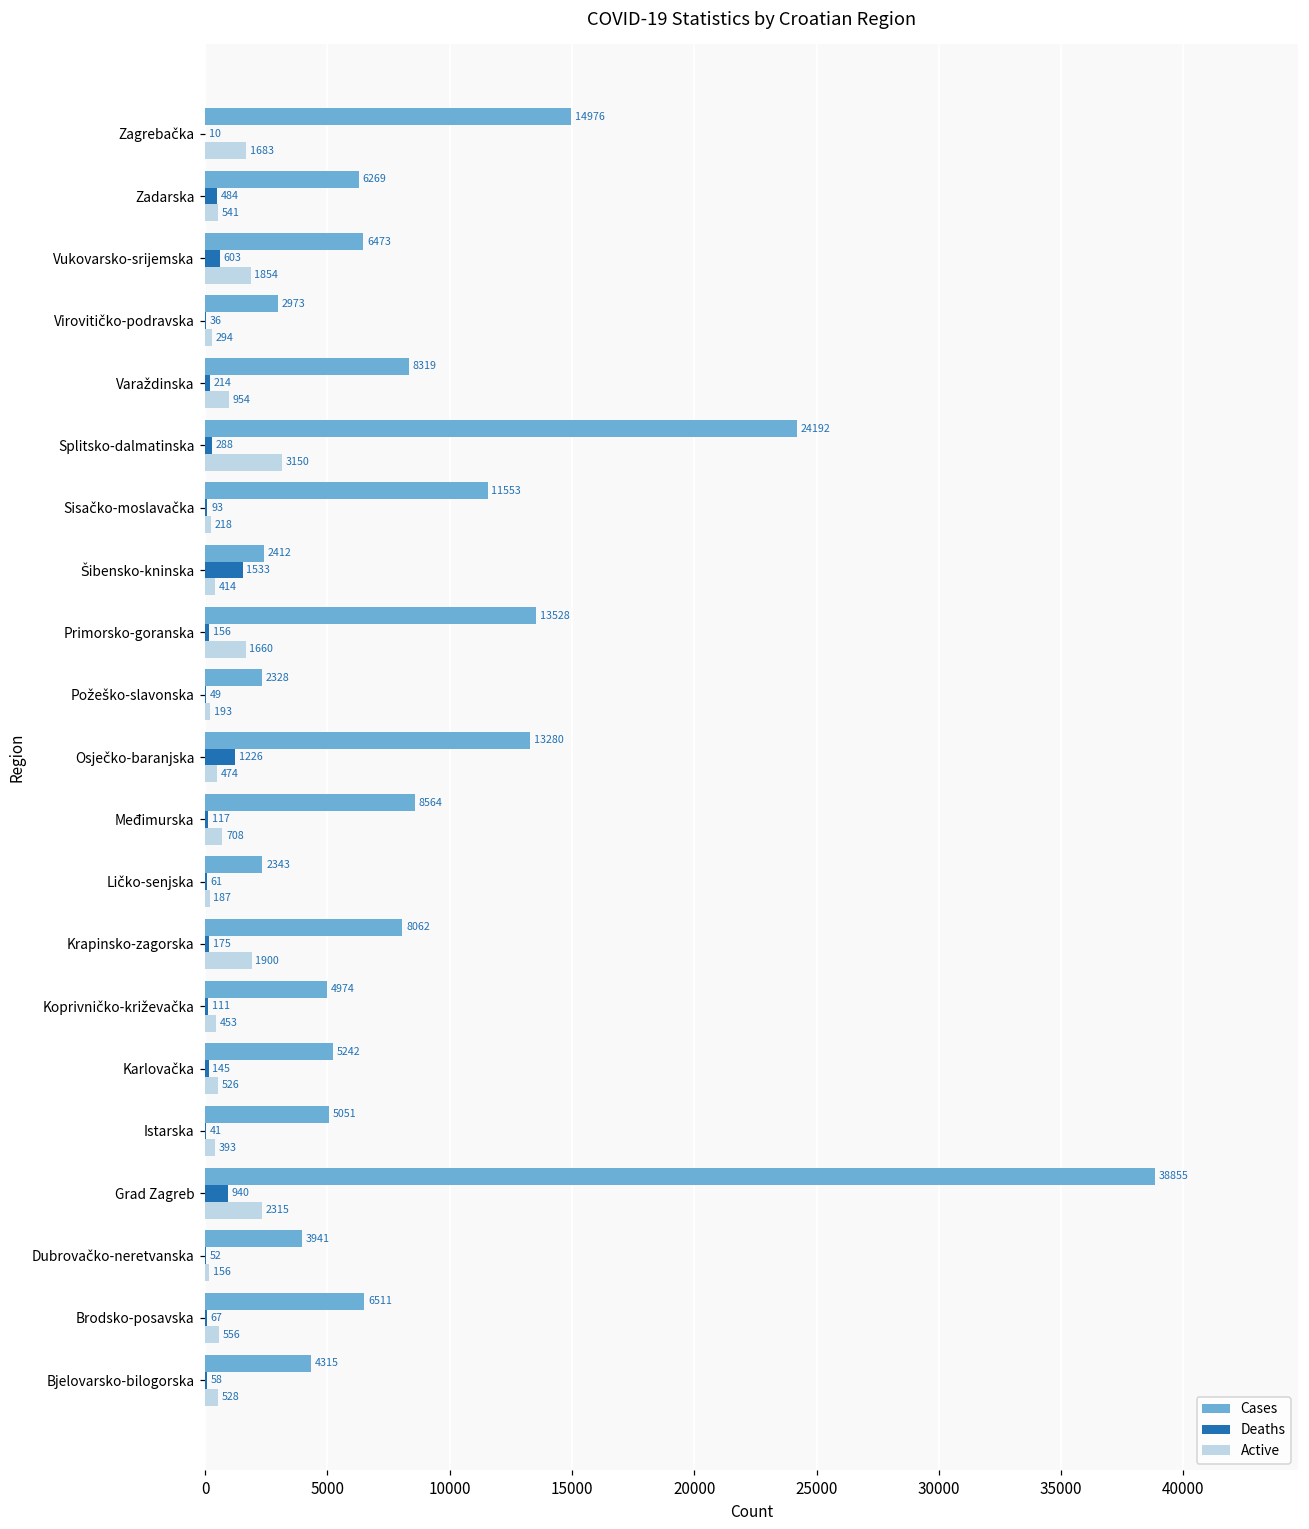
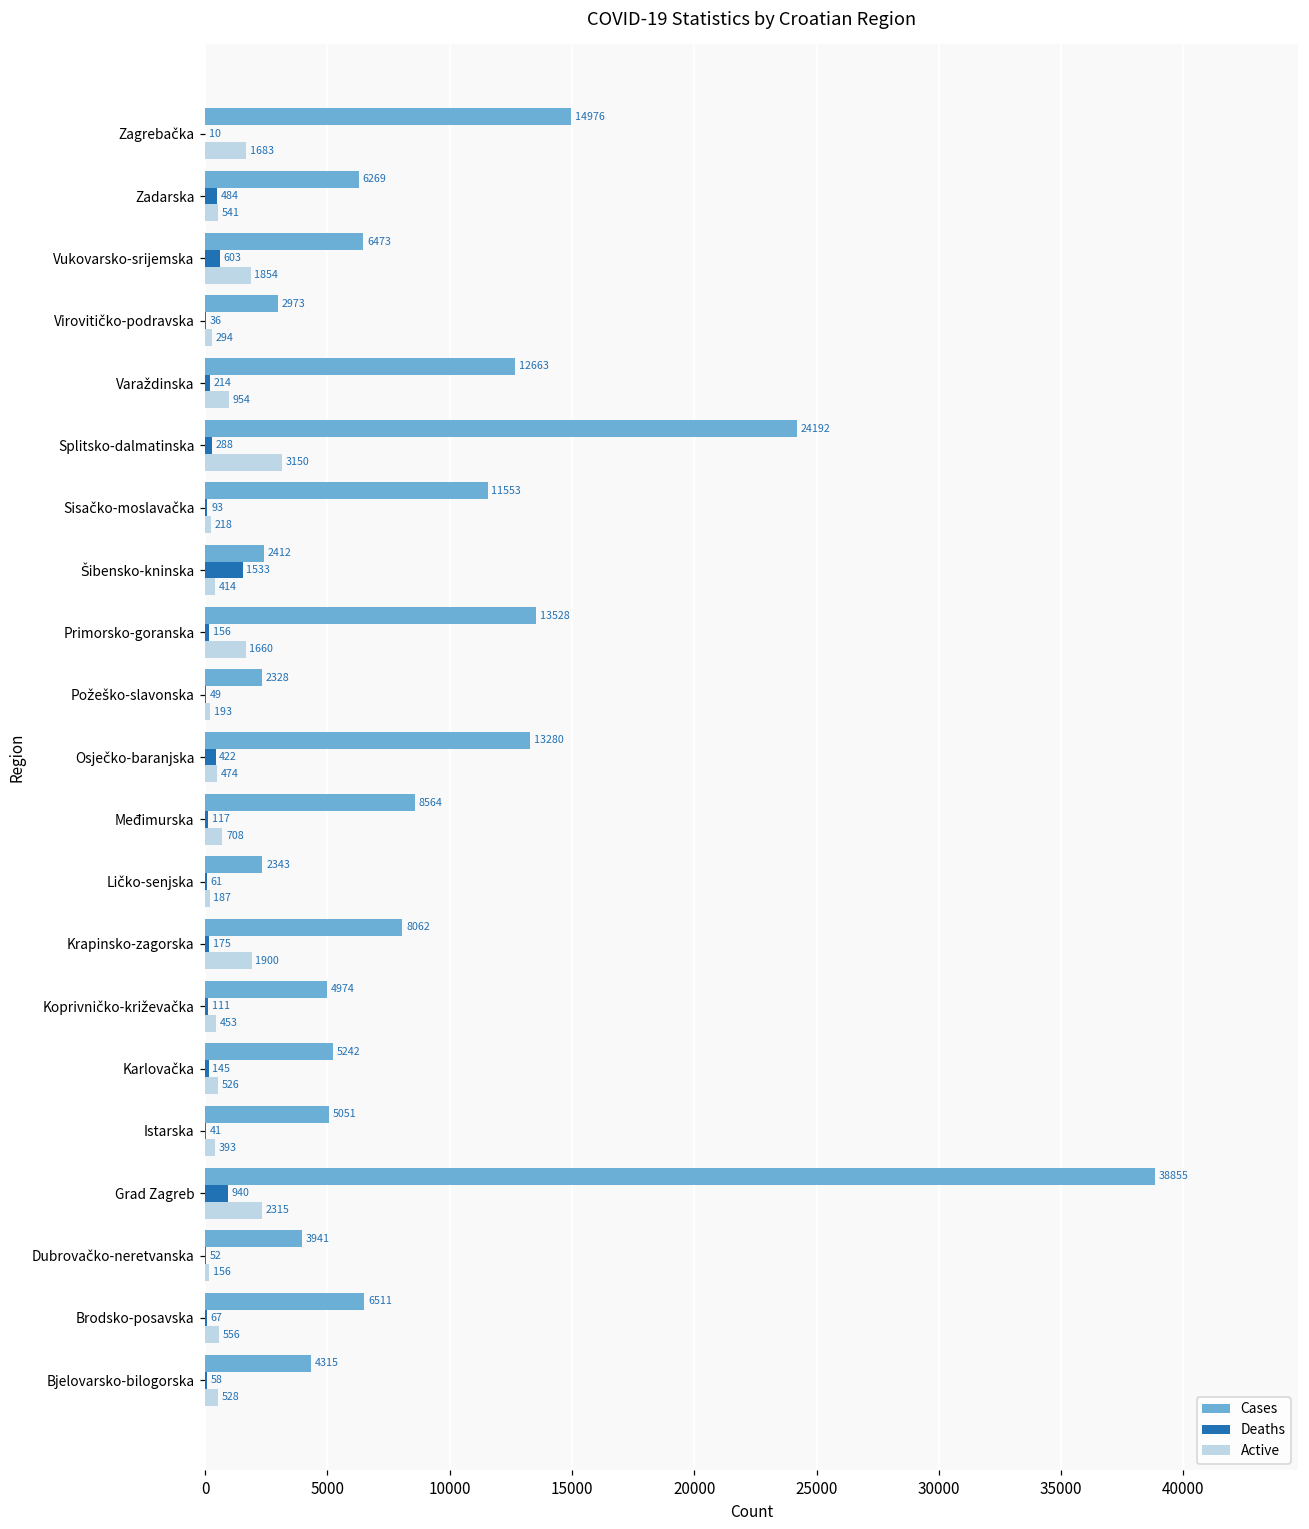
  {
    "Cases": {
      "Zagrebačka": 14976,
      "Zadarska": 6269,
      "Vukovarsko-srijemska": 6473,
      "Virovitičko-podravska": 2973,
-     "Varaždinska": 8319,
+     "Varaždinska": 12663,
      "Splitsko-dalmatinska": 24192,
      "Sisačko-moslavačka": 11553,
      "Šibensko-kninska": 2412,
      "Primorsko-goranska": 13528,
      "Požeško-slavonska": 2328,
      "Osječko-baranjska": 13280,
      "Međimurska": 8564,
      "Ličko-senjska": 2343,
      "Krapinsko-zagorska": 8062,
      "Koprivničko-križevačka": 4974,
      "Karlovačka": 5242,
      "Istarska": 5051,
      "Grad Zagreb": 38855,
      "Dubrovačko-neretvanska": 3941,
      "Brodsko-posavska": 6511,
      "Bjelovarsko-bilogorska": 4315
    },
    "Deaths": {
      "Zagrebačka": 10,
      "Zadarska": 484,
      "Vukovarsko-srijemska": 603,
      "Virovitičko-podravska": 36,
      "Varaždinska": 214,
      "Splitsko-dalmatinska": 288,
      "Sisačko-moslavačka": 93,
      "Šibensko-kninska": 1533,
      "Primorsko-goranska": 156,
      "Požeško-slavonska": 49,
-     "Osječko-baranjska": 1226,
+     "Osječko-baranjska": 422,
      "Međimurska": 117,
      "Ličko-senjska": 61,
      "Krapinsko-zagorska": 175,
      "Koprivničko-križevačka": 111,
      "Karlovačka": 145,
      "Istarska": 41,
      "Grad Zagreb": 940,
      "Dubrovačko-neretvanska": 52,
      "Brodsko-posavska": 67,
      "Bjelovarsko-bilogorska": 58
    },
    "Active": {
      "Zagrebačka": 1683,
      "Zadarska": 541,
      "Vukovarsko-srijemska": 1854,
      "Virovitičko-podravska": 294,
      "Varaždinska": 954,
      "Splitsko-dalmatinska": 3150,
      "Sisačko-moslavačka": 218,
      "Šibensko-kninska": 414,
      "Primorsko-goranska": 1660,
      "Požeško-slavonska": 193,
      "Osječko-baranjska": 474,
      "Međimurska": 708,
      "Ličko-senjska": 187,
      "Krapinsko-zagorska": 1900,
      "Koprivničko-križevačka": 453,
      "Karlovačka": 526,
      "Istarska": 393,
      "Grad Zagreb": 2315,
      "Dubrovačko-neretvanska": 156,
      "Brodsko-posavska": 556,
      "Bjelovarsko-bilogorska": 528
    }
  }
